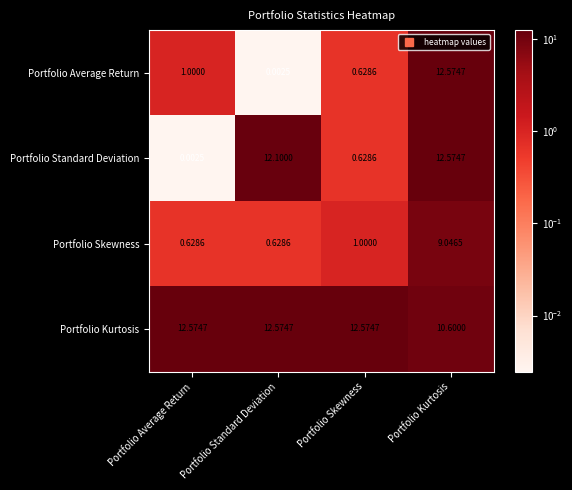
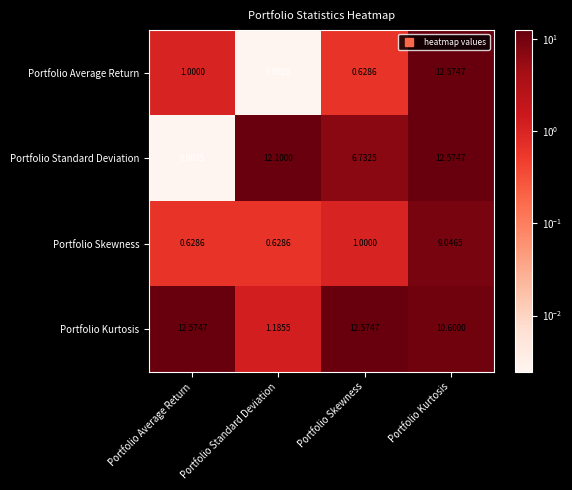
  {
    "Portfolio Average Return": {
      "Portfolio Average Return": 1.0000,
      "Portfolio Skewness": 0.6286,
      "Portfolio Kurtosis": 12.5747
    },
    "Portfolio Standard Deviation": {
      "Portfolio Standard Deviation": 12.1000,
-     "Portfolio Skewness": 0.6286,
+     "Portfolio Skewness": 6.7325,
      "Portfolio Kurtosis": 12.5747
    },
    "Portfolio Skewness": {
      "Portfolio Average Return": 0.6286,
      "Portfolio Standard Deviation": 0.6286,
      "Portfolio Skewness": 1.0000,
      "Portfolio Kurtosis": 9.0465
    },
    "Portfolio Kurtosis": {
      "Portfolio Average Return": 12.5747,
-     "Portfolio Standard Deviation": 12.5747,
+     "Portfolio Standard Deviation": 1.1855,
      "Portfolio Skewness": 12.5747,
      "Portfolio Kurtosis": 10.6000
    }
  }
